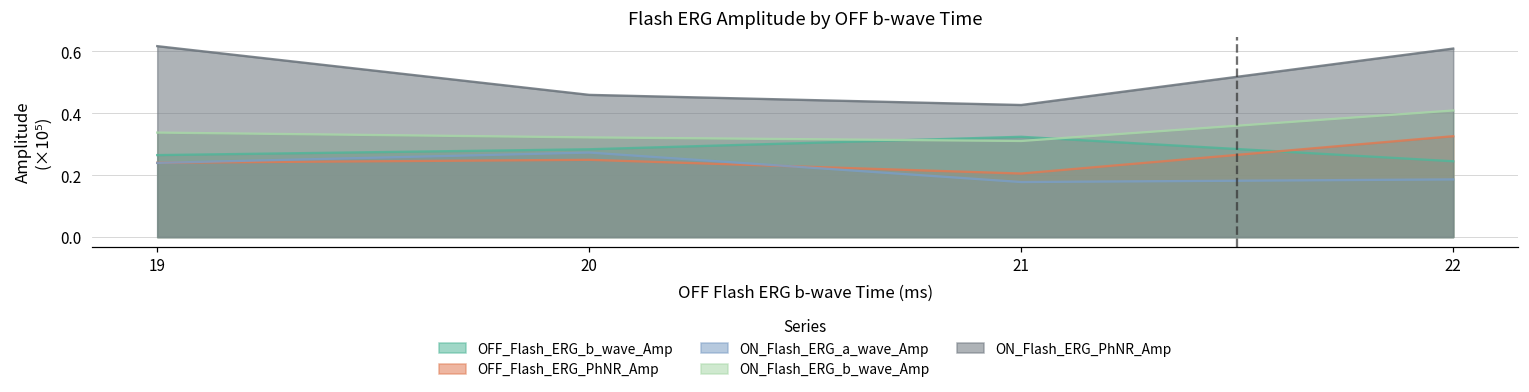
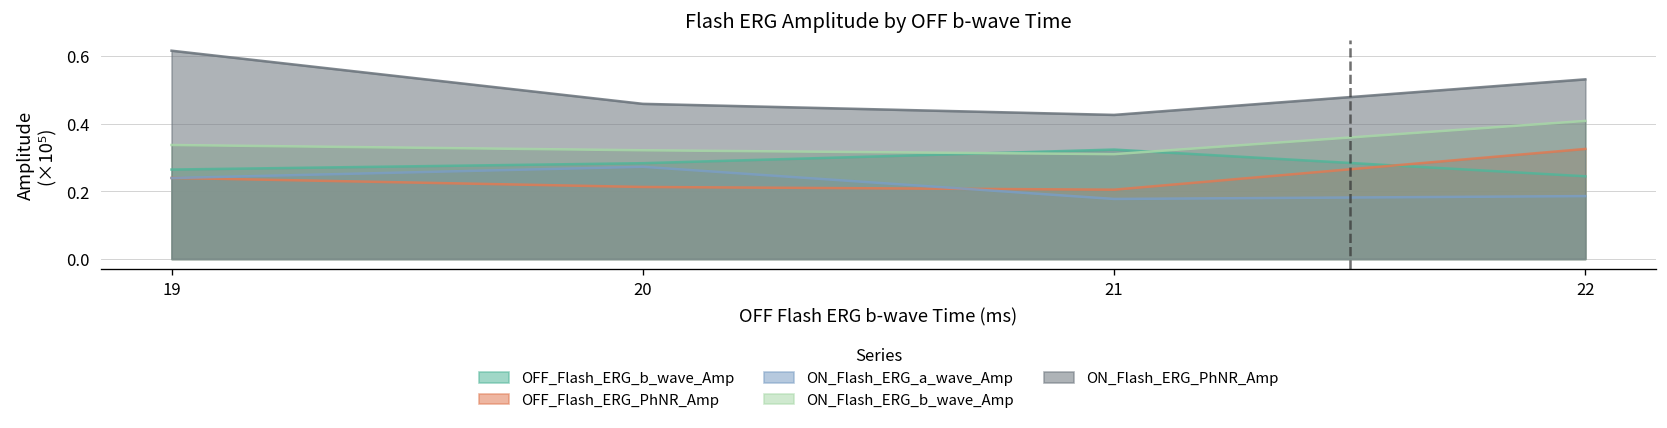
  {
    "OFF_Flash_ERG_PhNR_Amp": {
-     "20": 0.25,
+     "20": 0.21,
      "21": 0.21,
      "22": 0.33
    },
    "ON_Flash_ERG_b_wave_Amp": {
      "19": 0.34,
      "20": 0.32,
      "21": 0.31,
      "22": 0.41
    },
    "ON_Flash_ERG_PhNR_Amp": {
      "19": 0.62,
      "20": 0.46,
      "21": 0.43,
-     "22": 0.61
+     "22": 0.53
    }
  }
